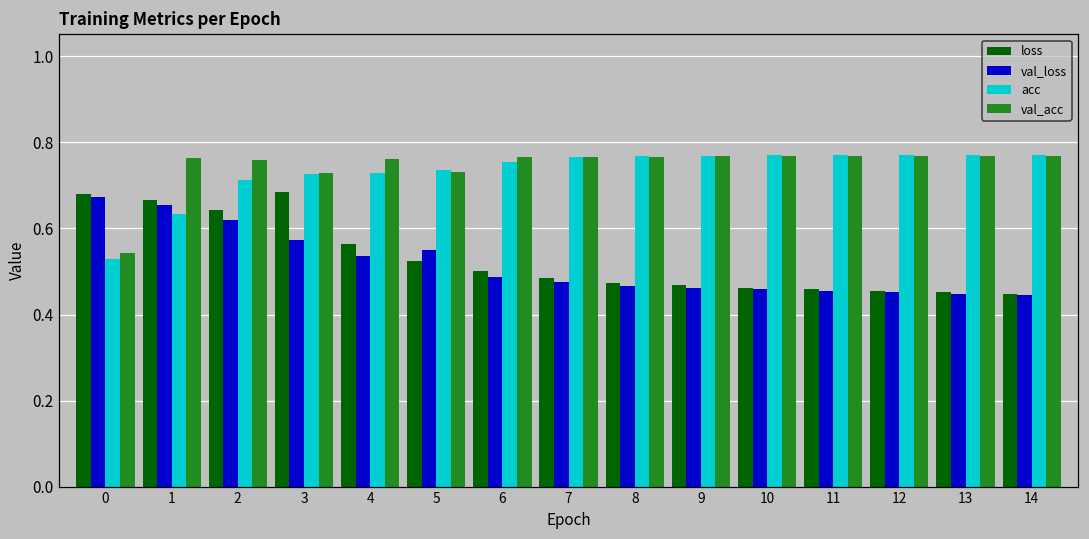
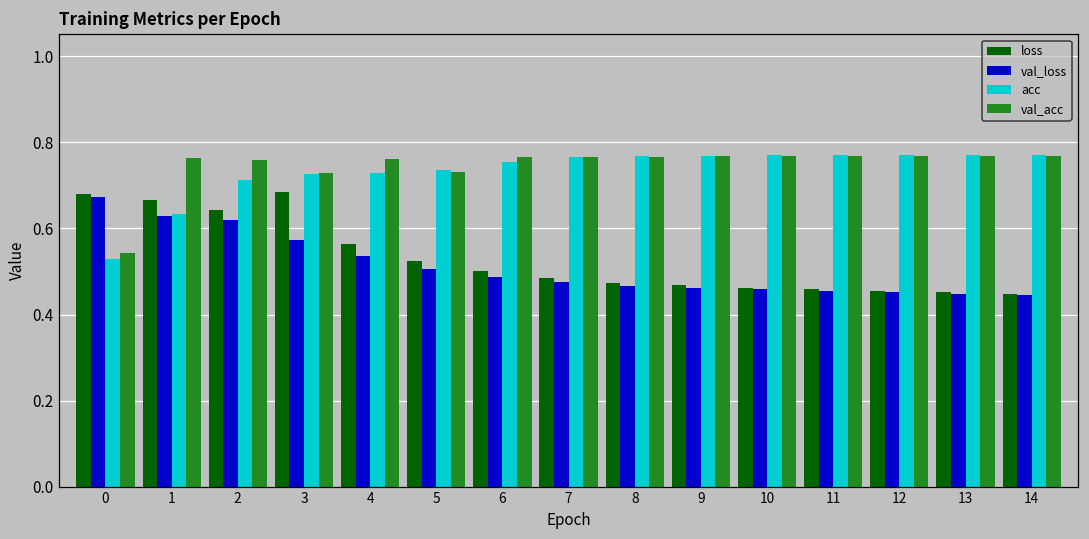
  {
    "loss": {
      "0": 0.68,
      "1": 0.66,
      "2": 0.64,
      "3": 0.68,
      "4": 0.56,
      "5": 0.52,
      "6": 0.50,
      "7": 0.49,
      "8": 0.47,
      "9": 0.47,
      "10": 0.46,
      "11": 0.46,
      "12": 0.46,
      "13": 0.45,
      "14": 0.45
    },
    "val_loss": {
      "0": 0.67,
-     "1": 0.65,
+     "1": 0.63,
      "2": 0.62,
      "3": 0.57,
      "4": 0.54,
-     "5": 0.55,
+     "5": 0.51,
      "6": 0.49,
      "7": 0.48,
      "8": 0.47,
      "9": 0.46,
      "10": 0.46,
      "11": 0.46,
      "12": 0.45,
      "13": 0.45,
      "14": 0.45
    },
    "acc": {
      "0": 0.53,
      "1": 0.63,
      "2": 0.71,
      "3": 0.73,
      "4": 0.73,
      "5": 0.74,
      "6": 0.75,
      "7": 0.76,
      "8": 0.77,
      "9": 0.77,
      "10": 0.77,
      "11": 0.77,
      "12": 0.77,
      "13": 0.77,
      "14": 0.77
    },
    "val_acc": {
      "0": 0.54,
      "1": 0.76,
      "2": 0.76,
      "3": 0.73,
      "4": 0.76,
      "5": 0.73,
      "6": 0.77,
      "7": 0.77,
      "8": 0.77,
      "9": 0.77,
      "10": 0.77,
      "11": 0.77,
      "12": 0.77,
      "13": 0.77,
      "14": 0.77
    }
  }
